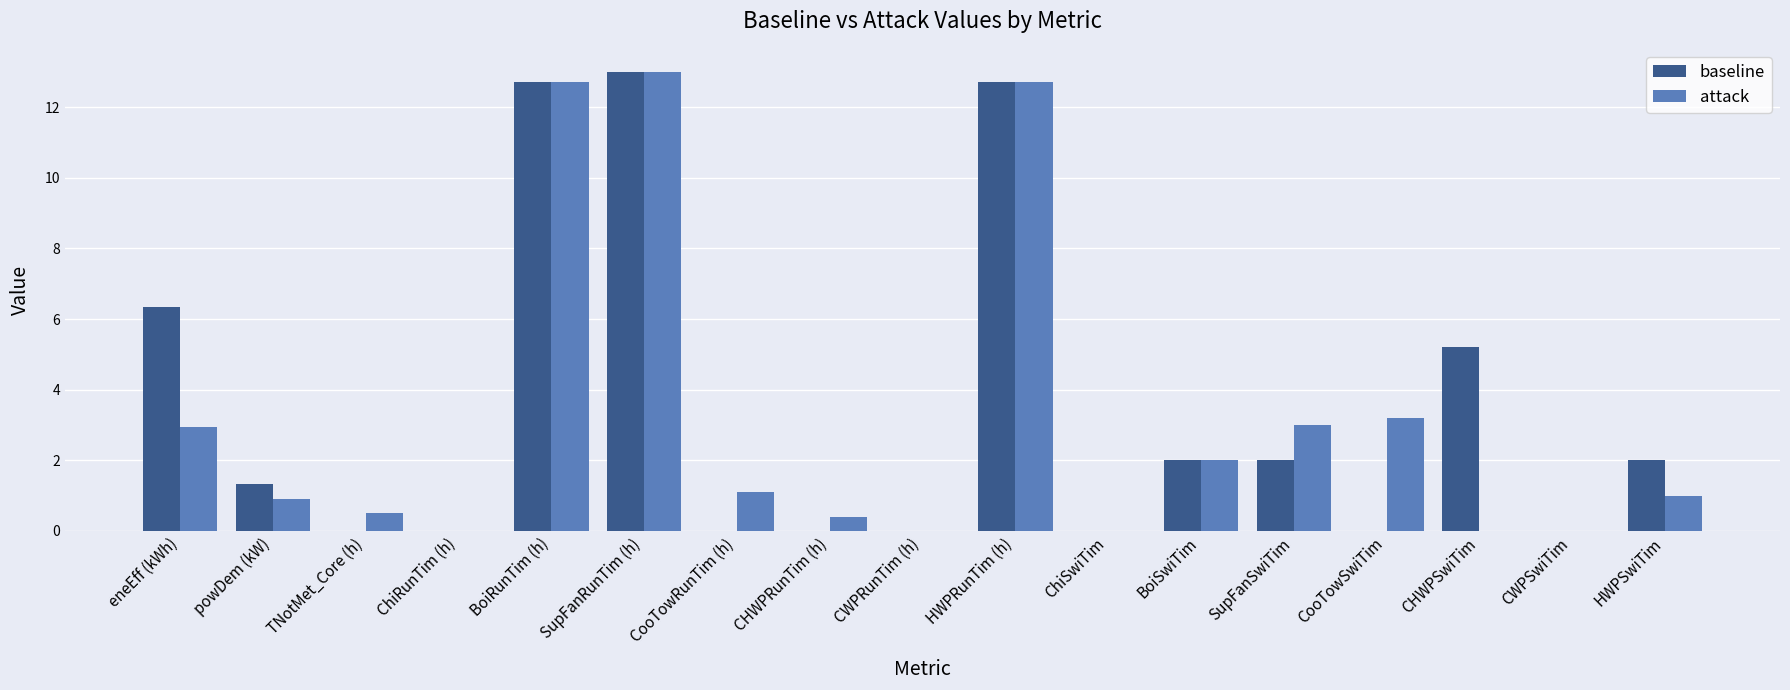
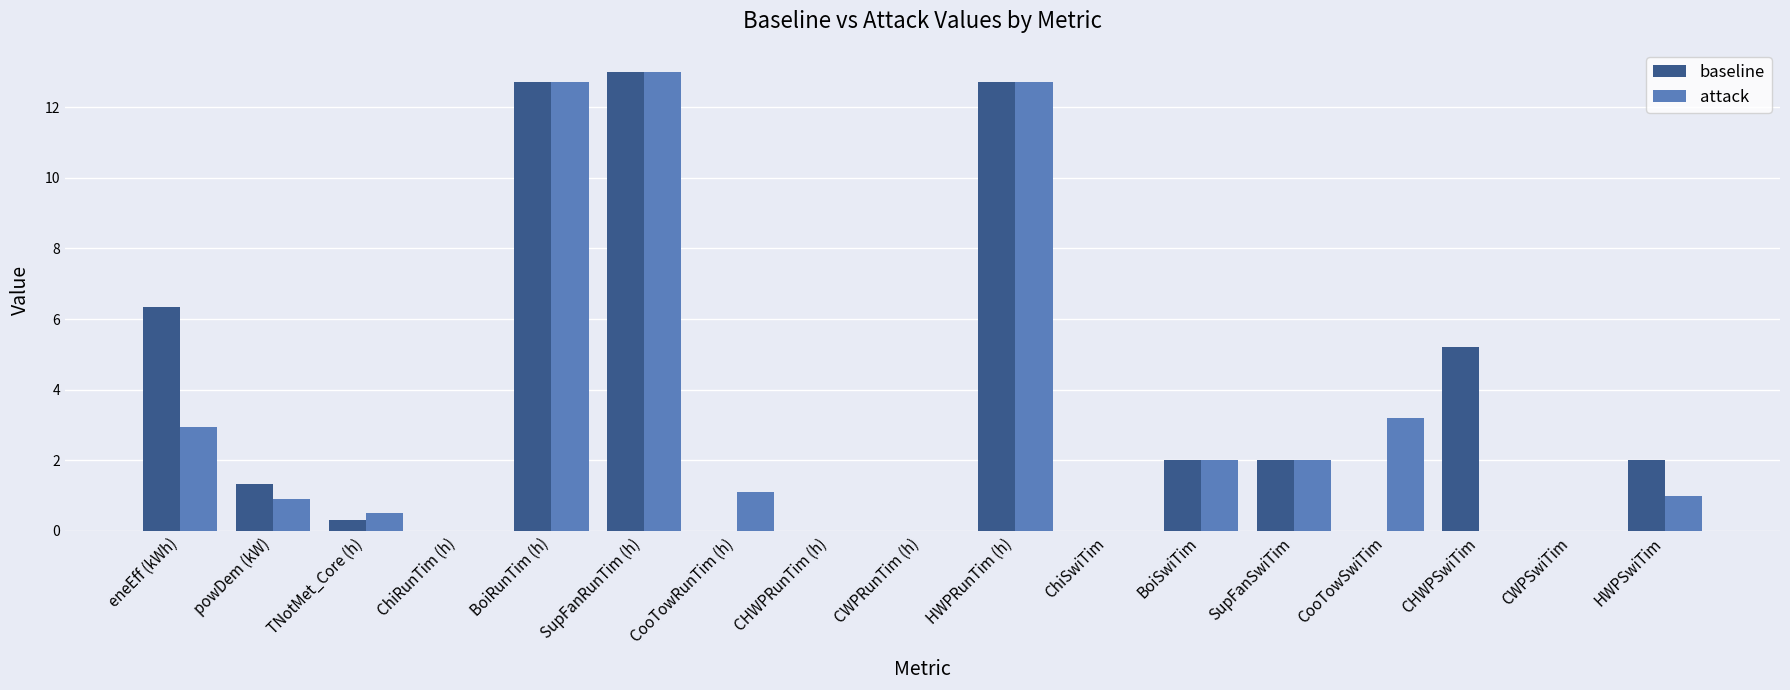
  {
    "baseline": {
      "eneEff (kWh)": 6.3,
      "powDem (kW)": 1.3,
-     "TNotMet_Core (h)": 0.0,
+     "TNotMet_Core (h)": 0.3,
      "ChiRunTim (h)": 0.0,
      "BoiRunTim (h)": 12.7,
      "SupFanRunTim (h)": 13.0,
      "CooTowRunTim (h)": 0.0,
      "CHWPRunTim (h)": 0.0,
      "CWPRunTim (h)": 0.0,
      "HWPRunTim (h)": 12.7,
      "ChiSwiTim": 0.0,
      "BoiSwiTim": 2.0,
      "SupFanSwiTim": 2.0,
      "CooTowSwiTim": 0.0,
      "CHWPSwiTim": 5.2,
      "CWPSwiTim": 0.0,
      "HWPSwiTim": 2.0
    },
    "attack": {
      "eneEff (kWh)": 2.9,
      "powDem (kW)": 0.9,
      "TNotMet_Core (h)": 0.5,
      "ChiRunTim (h)": 0.0,
      "BoiRunTim (h)": 12.7,
      "SupFanRunTim (h)": 13.0,
      "CooTowRunTim (h)": 1.1,
-     "CHWPRunTim (h)": 0.4,
+     "CHWPRunTim (h)": 0.0,
      "CWPRunTim (h)": 0.0,
      "HWPRunTim (h)": 12.7,
      "ChiSwiTim": 0.0,
      "BoiSwiTim": 2.0,
-     "SupFanSwiTim": 3,
+     "SupFanSwiTim": 2,
      "CooTowSwiTim": 3.2,
      "CHWPSwiTim": 0.0,
      "CWPSwiTim": 0.0,
      "HWPSwiTim": 1.0
    }
  }
